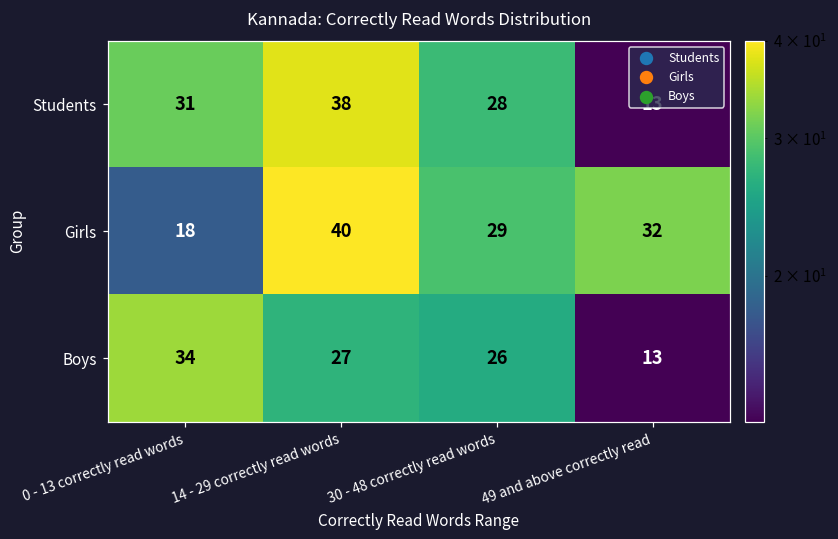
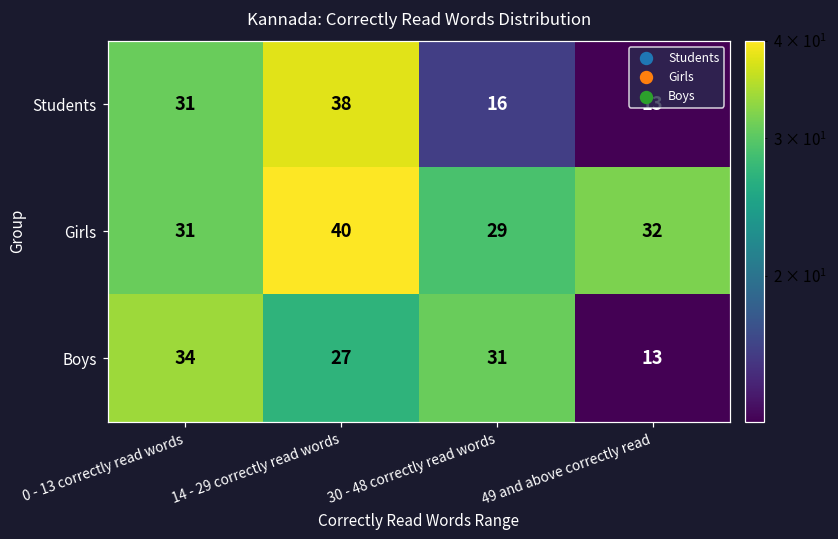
  {
    "Students": {
      "0 - 13 correctly read words": 31,
      "14 - 29 correctly read words": 38,
-     "30 - 48 correctly read words": 28
+     "30 - 48 correctly read words": 16
    },
    "Girls": {
-     "0 - 13 correctly read words": 18,
+     "0 - 13 correctly read words": 31,
      "14 - 29 correctly read words": 40,
      "30 - 48 correctly read words": 29,
      "49 and above correctly read": 32
    },
    "Boys": {
      "0 - 13 correctly read words": 34,
      "14 - 29 correctly read words": 27,
-     "30 - 48 correctly read words": 26,
+     "30 - 48 correctly read words": 31,
      "49 and above correctly read": 13
    }
  }
